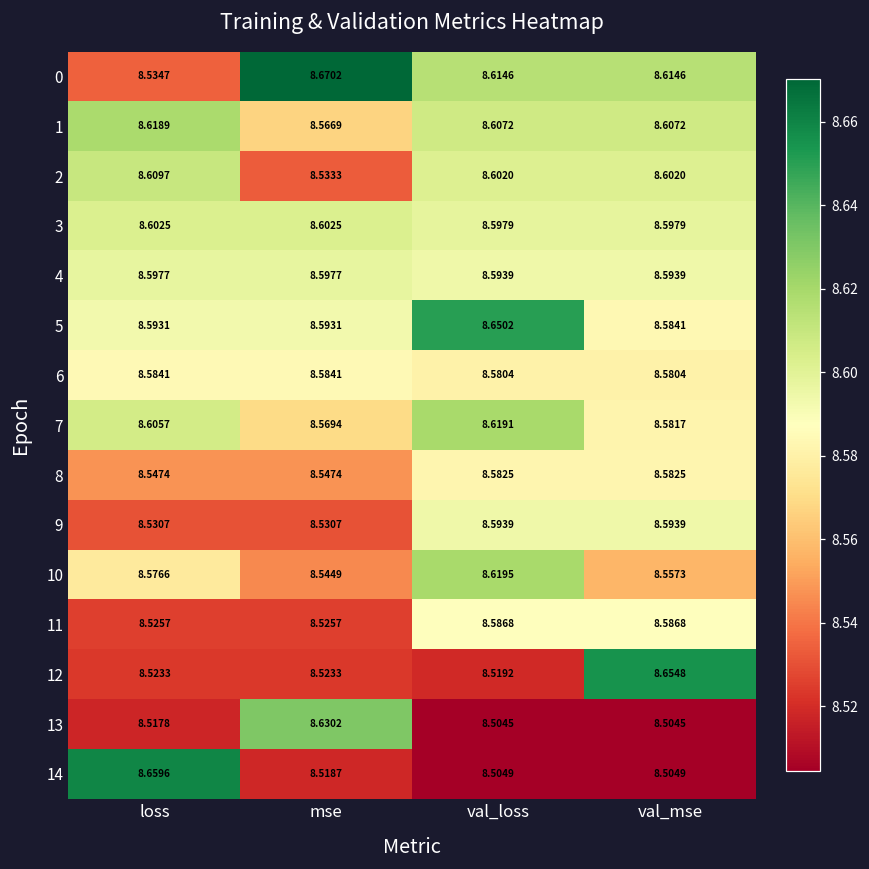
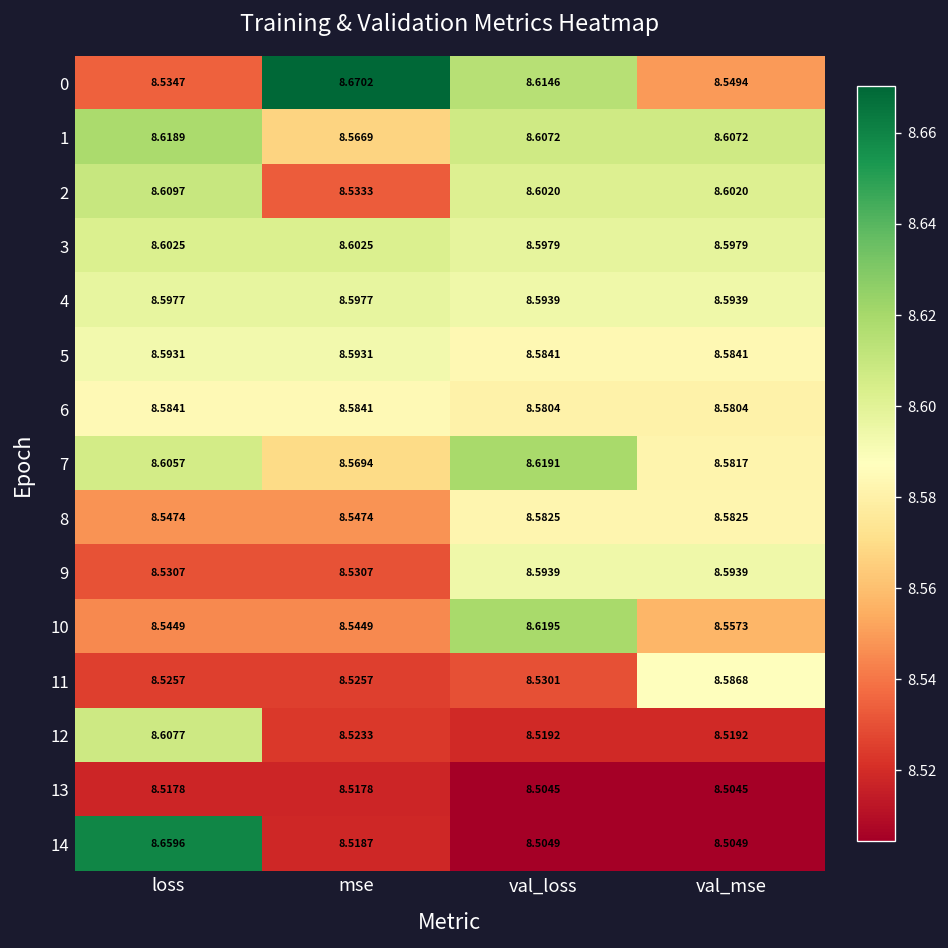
  {
    "0": {
      "loss": 8.5347,
      "mse": 8.6702,
      "val_loss": 8.6146,
-     "val_mse": 8.6146
+     "val_mse": 8.5494
    },
    "1": {
      "loss": 8.6189,
      "mse": 8.5669,
      "val_loss": 8.6072,
      "val_mse": 8.6072
    },
    "2": {
      "loss": 8.6097,
      "mse": 8.5333,
      "val_loss": 8.6020,
      "val_mse": 8.6020
    },
    "3": {
      "loss": 8.6025,
      "mse": 8.6025,
      "val_loss": 8.5979,
      "val_mse": 8.5979
    },
    "4": {
      "loss": 8.5977,
      "mse": 8.5977,
      "val_loss": 8.5939,
      "val_mse": 8.5939
    },
    "5": {
      "loss": 8.5931,
      "mse": 8.5931,
-     "val_loss": 8.6502,
+     "val_loss": 8.5841,
      "val_mse": 8.5841
    },
    "6": {
      "loss": 8.5841,
      "mse": 8.5841,
      "val_loss": 8.5804,
      "val_mse": 8.5804
    },
    "7": {
      "loss": 8.6057,
      "mse": 8.5694,
      "val_loss": 8.6191,
      "val_mse": 8.5817
    },
    "8": {
      "loss": 8.5474,
      "mse": 8.5474,
      "val_loss": 8.5825,
      "val_mse": 8.5825
    },
    "9": {
      "loss": 8.5307,
      "mse": 8.5307,
      "val_loss": 8.5939,
      "val_mse": 8.5939
    },
    "10": {
-     "loss": 8.5766,
+     "loss": 8.5449,
      "mse": 8.5449,
      "val_loss": 8.6195,
      "val_mse": 8.5573
    },
    "11": {
      "loss": 8.5257,
      "mse": 8.5257,
-     "val_loss": 8.5868,
+     "val_loss": 8.5301,
      "val_mse": 8.5868
    },
    "12": {
-     "loss": 8.5233,
+     "loss": 8.6077,
      "mse": 8.5233,
      "val_loss": 8.5192,
-     "val_mse": 8.6548
+     "val_mse": 8.5192
    },
    "13": {
      "loss": 8.5178,
-     "mse": 8.6302,
+     "mse": 8.5178,
      "val_loss": 8.5045,
      "val_mse": 8.5045
    },
    "14": {
      "loss": 8.6596,
      "mse": 8.5187,
      "val_loss": 8.5049,
      "val_mse": 8.5049
    }
  }
